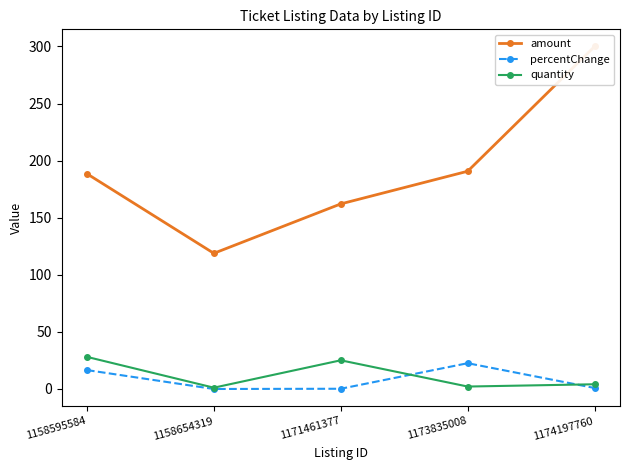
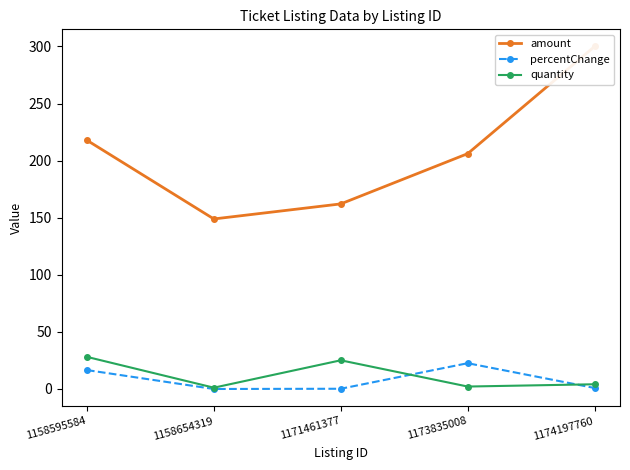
  {
    "amount": {
-     "1158595584": 188,
-     "1158654319": 119,
+     "1158595584": 218,
+     "1158654319": 149,
      "1171461377": 162,
-     "1173835008": 191
+     "1173835008": 206
    },
    "percentChange": {
      "1158595584": 16,
      "1171461377": 0,
      "1173835008": 22,
      "1174197760": 1
    },
    "quantity": {
      "1158595584": 28,
      "1171461377": 25,
      "1173835008": 2,
      "1174197760": 4
    }
  }
